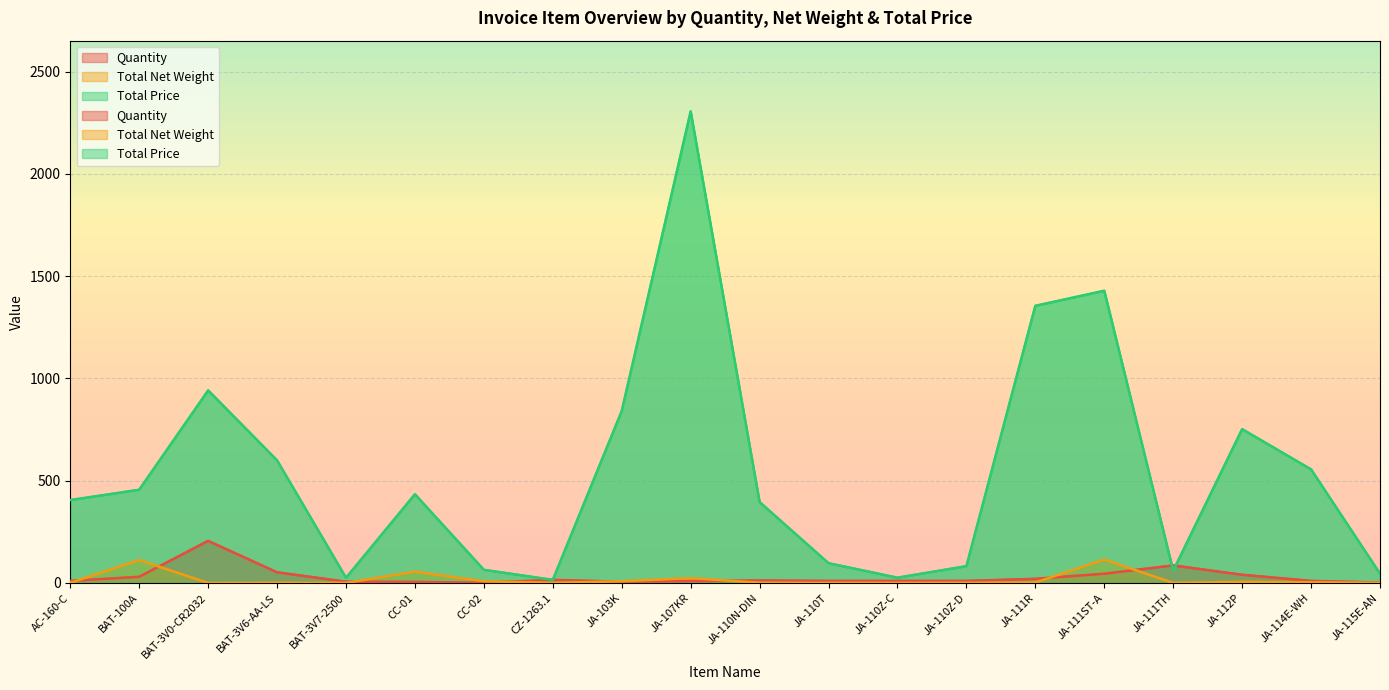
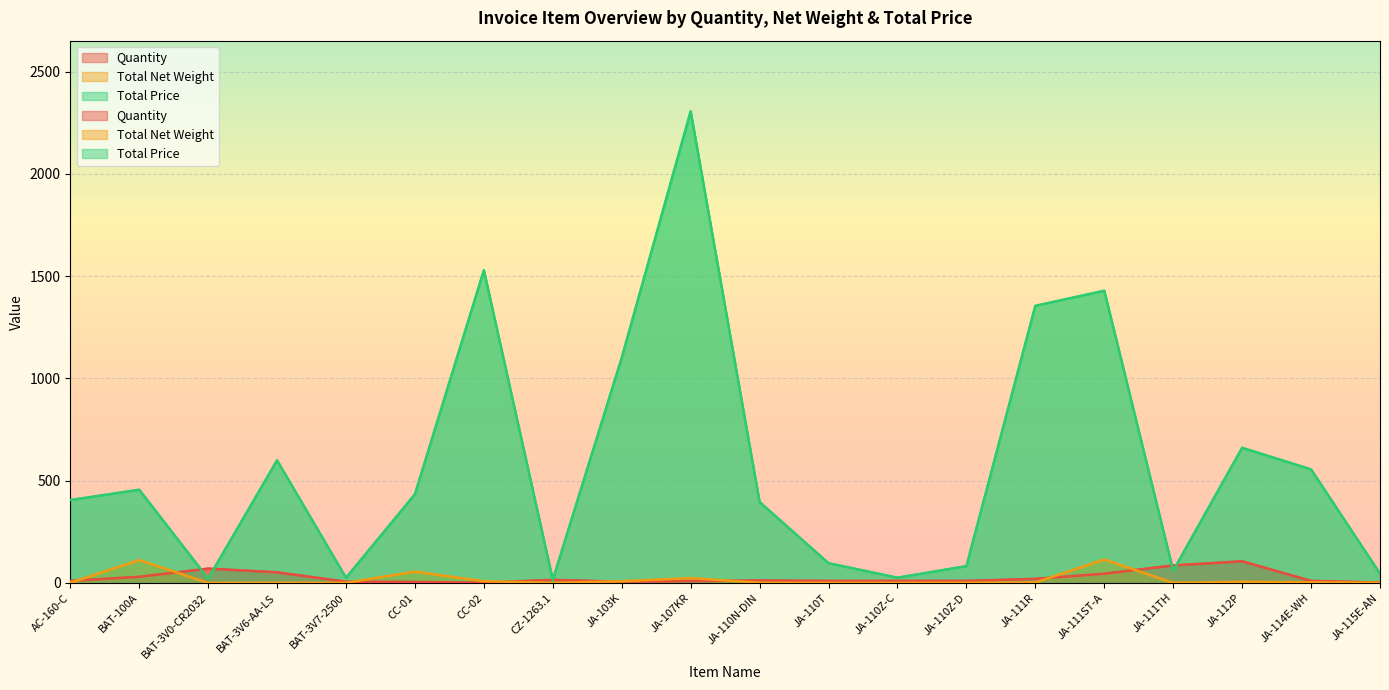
  {
    "Quantity": {
      "BAT-100A": 30,
-     "BAT-3V0-CR2032": 210,
+     "BAT-3V0-CR2032": 70,
      "BAT-3V6-AA-LS": 50,
      "CC-01": 10,
      "JA-107KR": 10,
      "JA-111R": 20,
      "JA-111ST-A": 50,
      "JA-111TH": 90,
-     "JA-112P": 40
+     "JA-112P": 110
    },
    "Total Net Weight": {
      "BAT-100A": 110,
      "BAT-3V0-CR2032": 0,
      "BAT-3V6-AA-LS": 0,
      "CC-01": 60,
      "CZ-1263.1": 0,
      "JA-107KR": 20,
      "JA-111R": 0,
      "JA-111ST-A": 110,
      "JA-111TH": 0,
      "JA-112P": 10
    },
    "Total Price": {
      "AC-160-C": 410,
      "BAT-100A": 460,
-     "BAT-3V0-CR2032": 940,
+     "BAT-3V0-CR2032": 20,
      "BAT-3V6-AA-LS": 600,
      "BAT-3V7-2500": 20,
      "CC-01": 430,
-     "CC-02": 60,
-     "JA-103K": 840,
+     "CC-02": 1530,
+     "JA-103K": 1100,
      "JA-107KR": 2310,
      "JA-110N-DIN": 400,
      "JA-110T": 100,
      "JA-110Z-C": 30,
      "JA-110Z-D": 80,
      "JA-111R": 1360,
      "JA-111ST-A": 1430,
      "JA-111TH": 60,
-     "JA-112P": 750,
+     "JA-112P": 660,
      "JA-114E-WH": 560,
      "JA-115E-AN": 50
    }
  }
